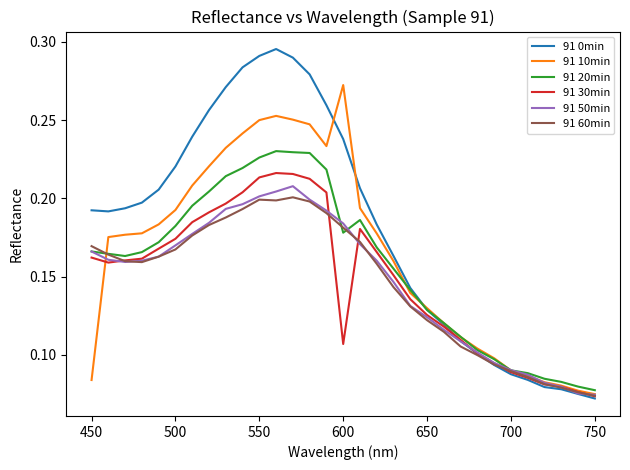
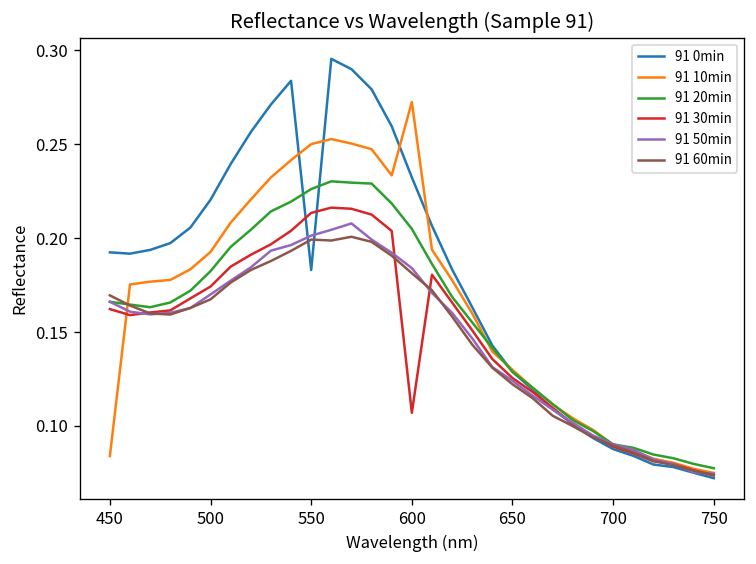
  {
    "91 0min": {
      "450": 0.192,
      "500": 0.220,
-     "550": 0.291,
-     "600": 0.238
+     "550": 0.183,
+     "600": 0.232
    },
    "91 10min": {
      "450": 0.084,
      "500": 0.193,
      "550": 0.250,
      "600": 0.272
    },
    "91 20min": {
      "500": 0.182,
      "550": 0.226,
-     "600": 0.178,
+     "600": 0.205,
      "750": 0.078
    },
    "91 30min": {
      "450": 0.162,
      "500": 0.174,
      "550": 0.213,
      "600": 0.107
    },
    "91 50min": {
      "500": 0.170,
      "550": 0.201,
      "600": 0.184
    },
    "91 60min": {
      "450": 0.170,
      "500": 0.167,
      "550": 0.199,
      "600": 0.181,
      "650": 0.122
    }
  }
